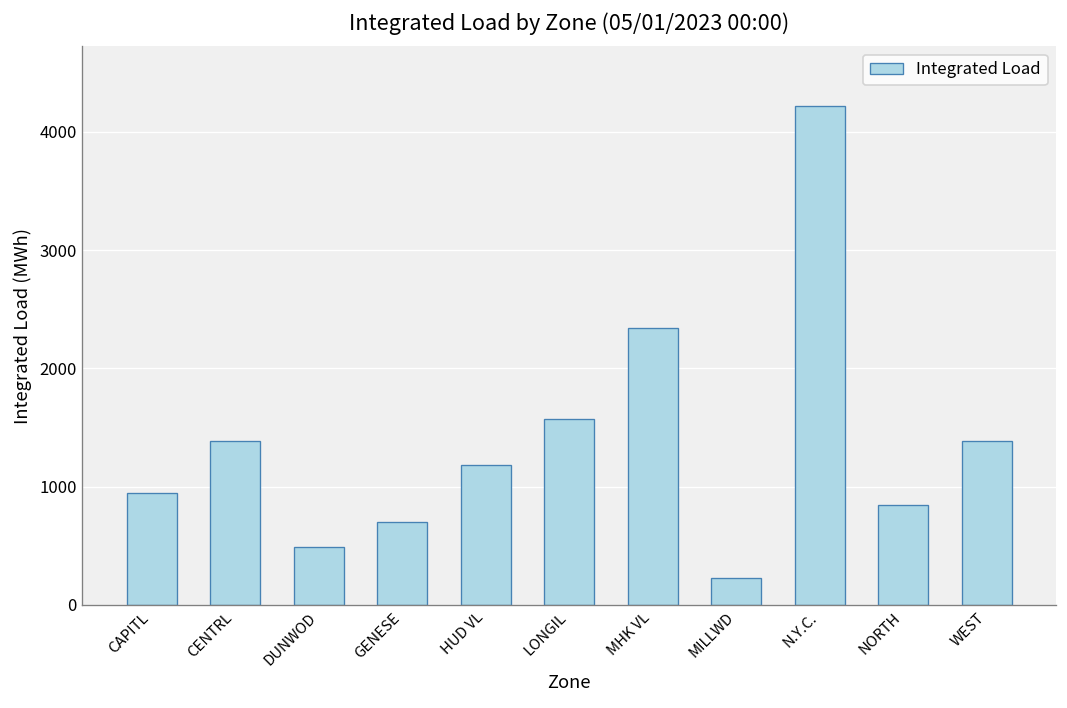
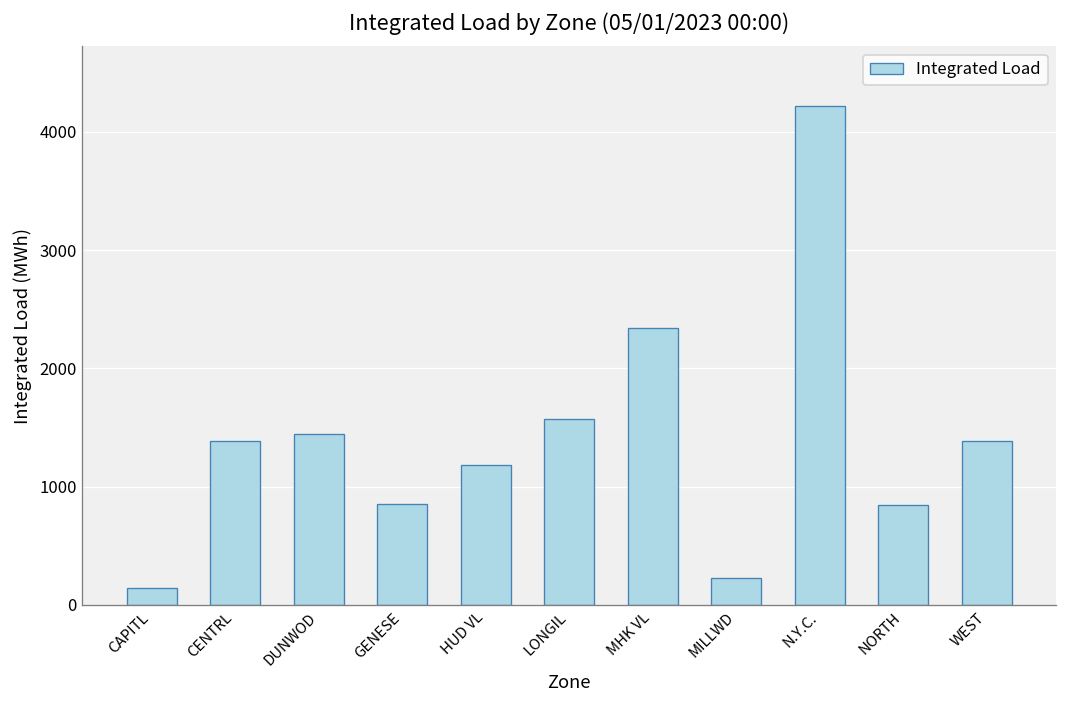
  {
-   "CAPITL": 1000,
+   "CAPITL": 100,
    "CENTRL": 1400,
-   "DUNWOD": 500,
-   "GENESE": 700,
+   "DUNWOD": 1400,
+   "GENESE": 900,
    "HUD VL": 1200,
    "LONGIL": 1600,
    "MHK VL": 2300,
    "MILLWD": 200,
    "N.Y.C.": 4200,
    "NORTH": 800,
    "WEST": 1400
  }
